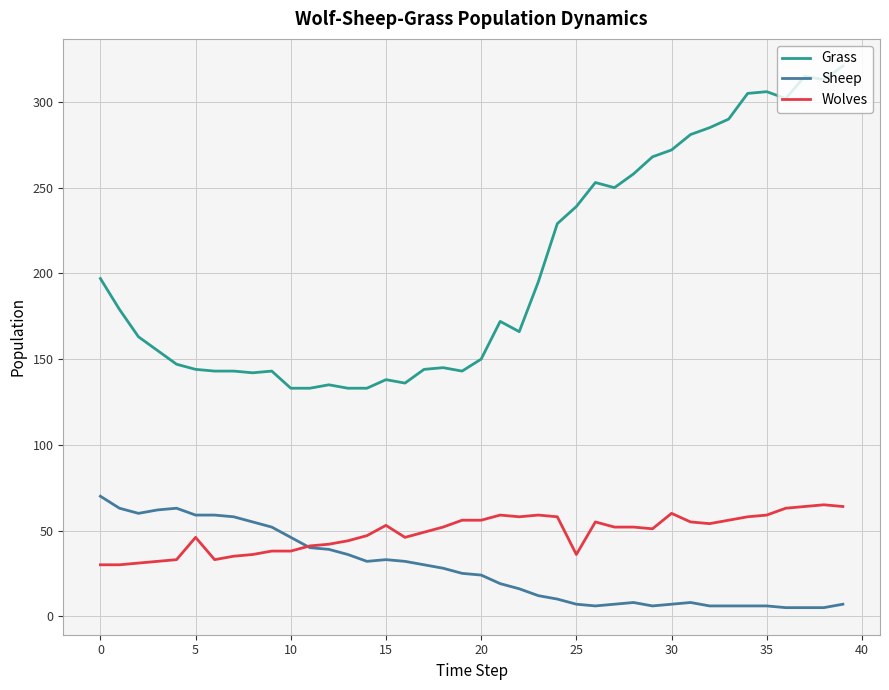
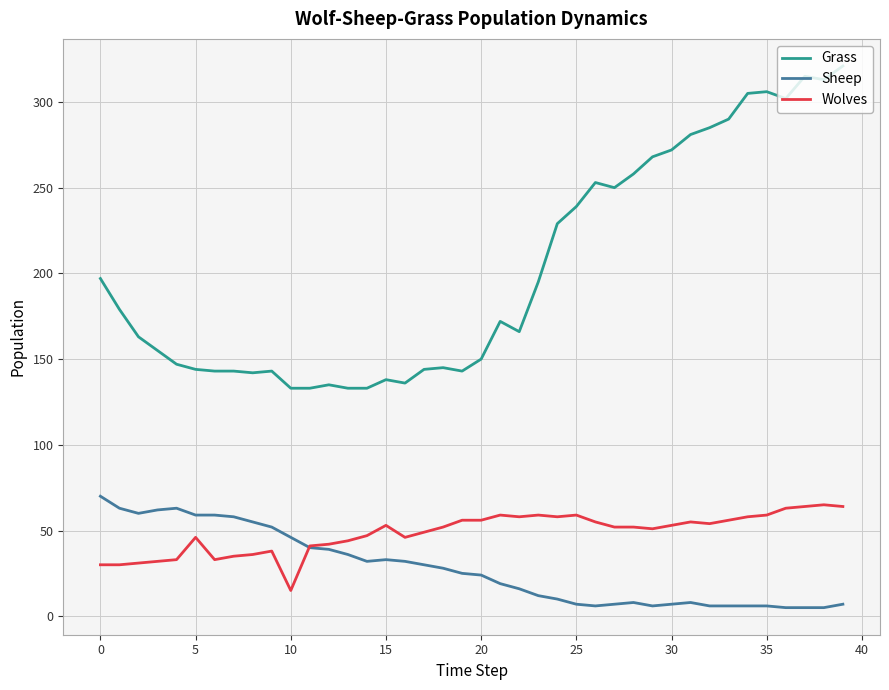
  {
    "Wolves": {
      "0": 30,
      "5": 46,
-     "10": 38,
+     "10": 15,
      "15": 53,
      "20": 56,
-     "25": 36,
-     "30": 60,
+     "25": 59,
+     "30": 53,
      "35": 59
    }
  }
